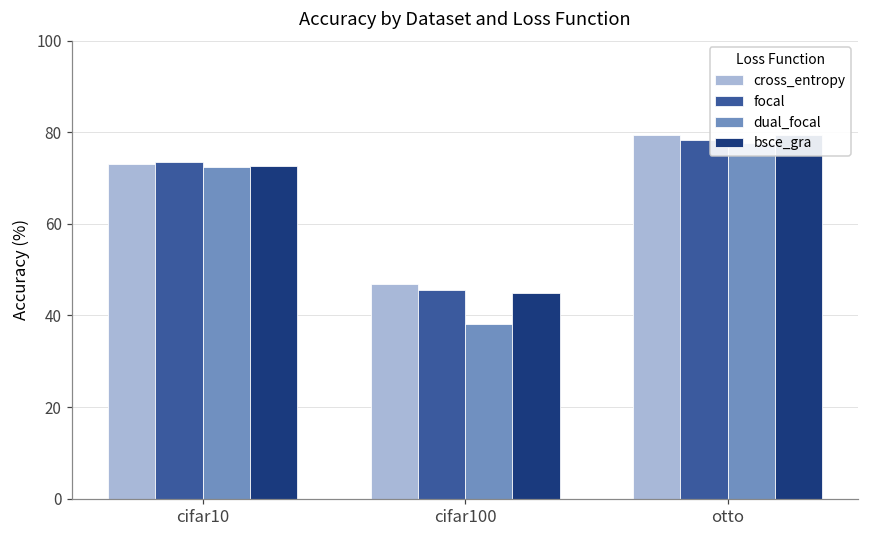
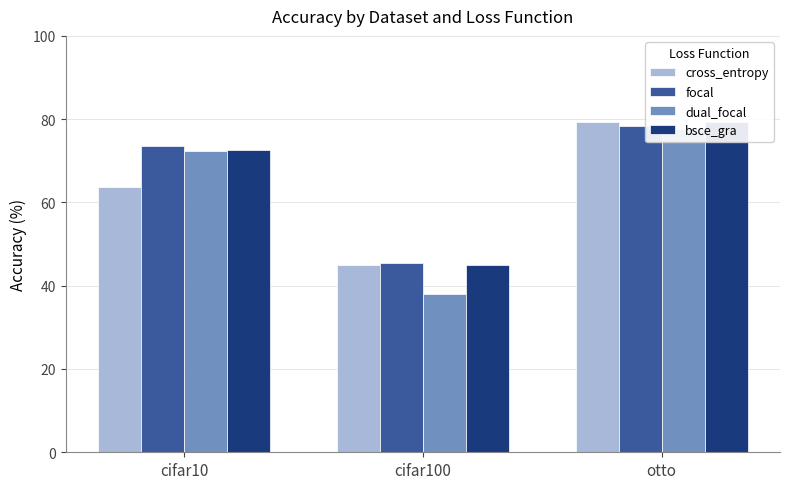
  {
    "cross_entropy": {
-     "cifar10": 73,
-     "cifar100": 47,
+     "cifar10": 64,
+     "cifar100": 45,
      "otto": 79
    },
    "dual_focal": {
      "cifar10": 72,
      "cifar100": 38
    }
  }
